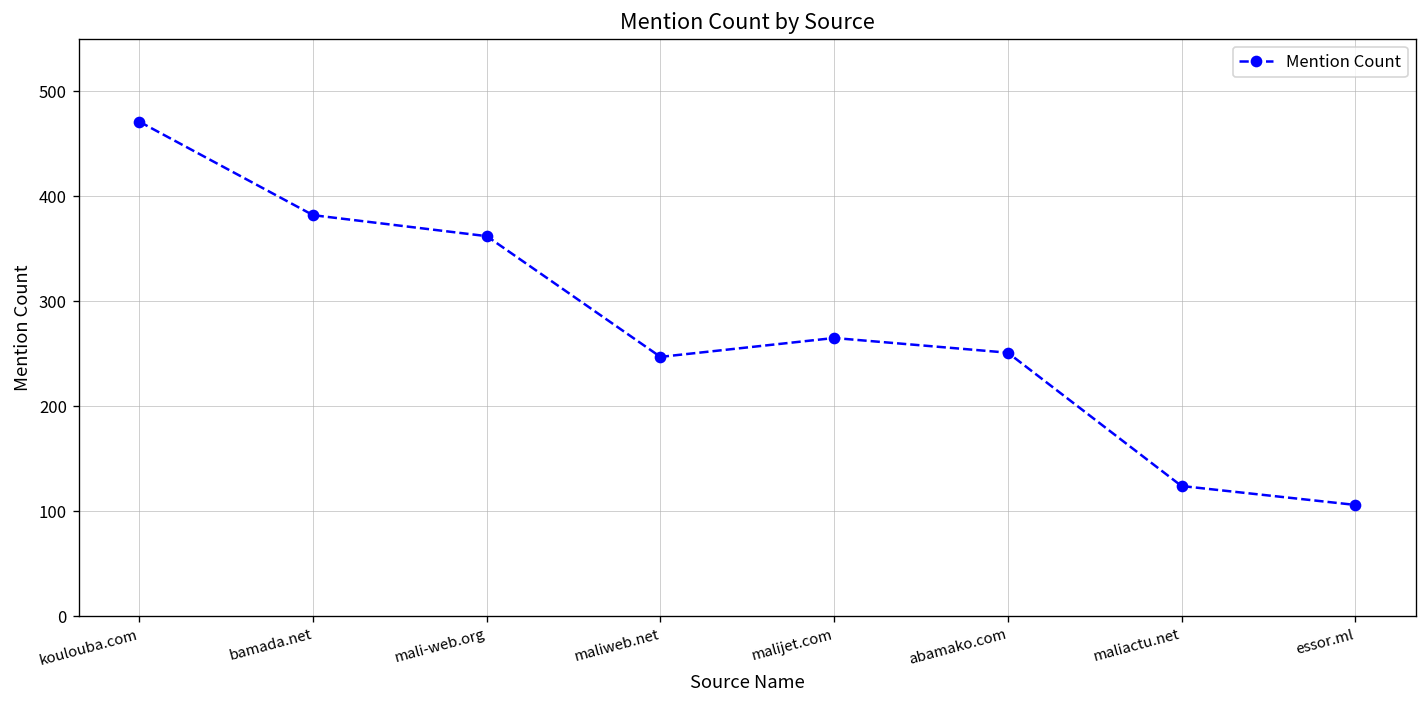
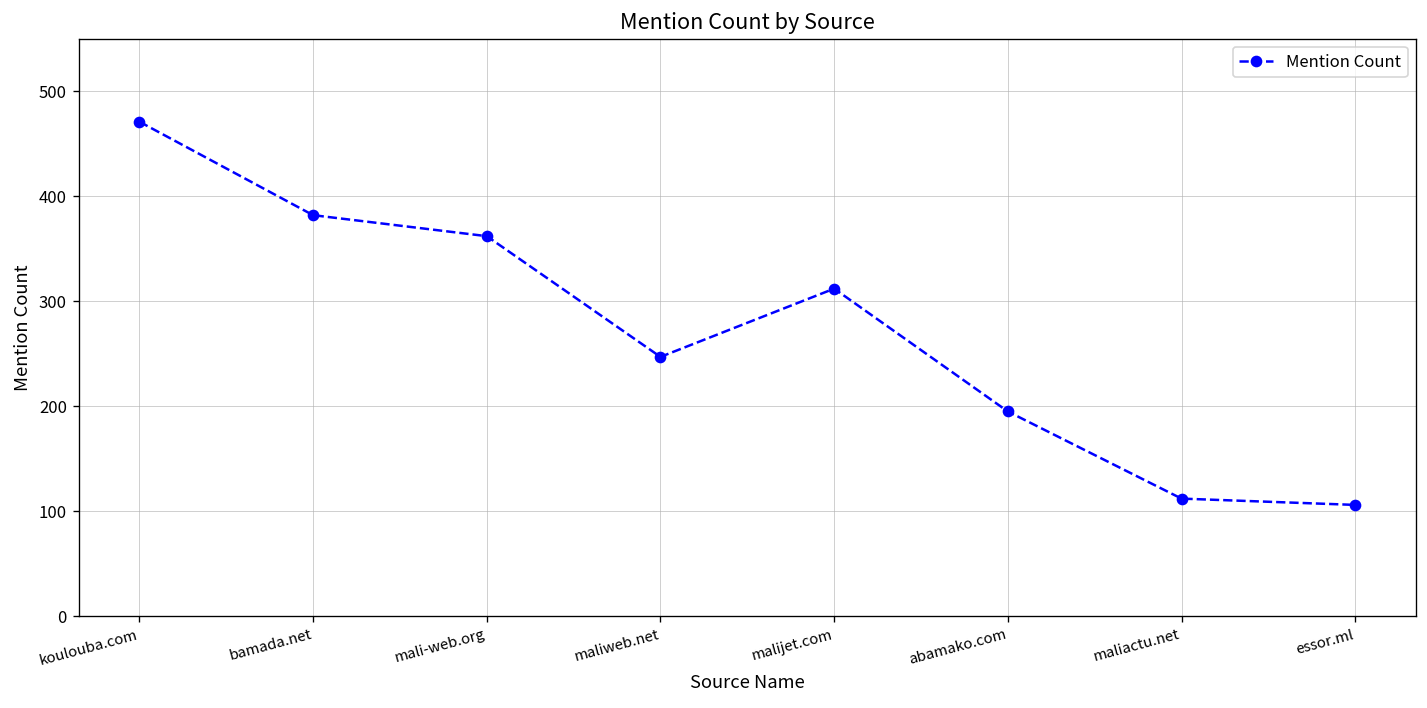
  {
    "koulouba.com": 470,
    "bamada.net": 380,
    "mali-web.org": 360,
    "maliweb.net": 250,
-   "malijet.com": 270,
-   "abamako.com": 250,
-   "maliactu.net": 120,
+   "malijet.com": 310,
+   "abamako.com": 200,
+   "maliactu.net": 110,
    "essor.ml": 110
  }
